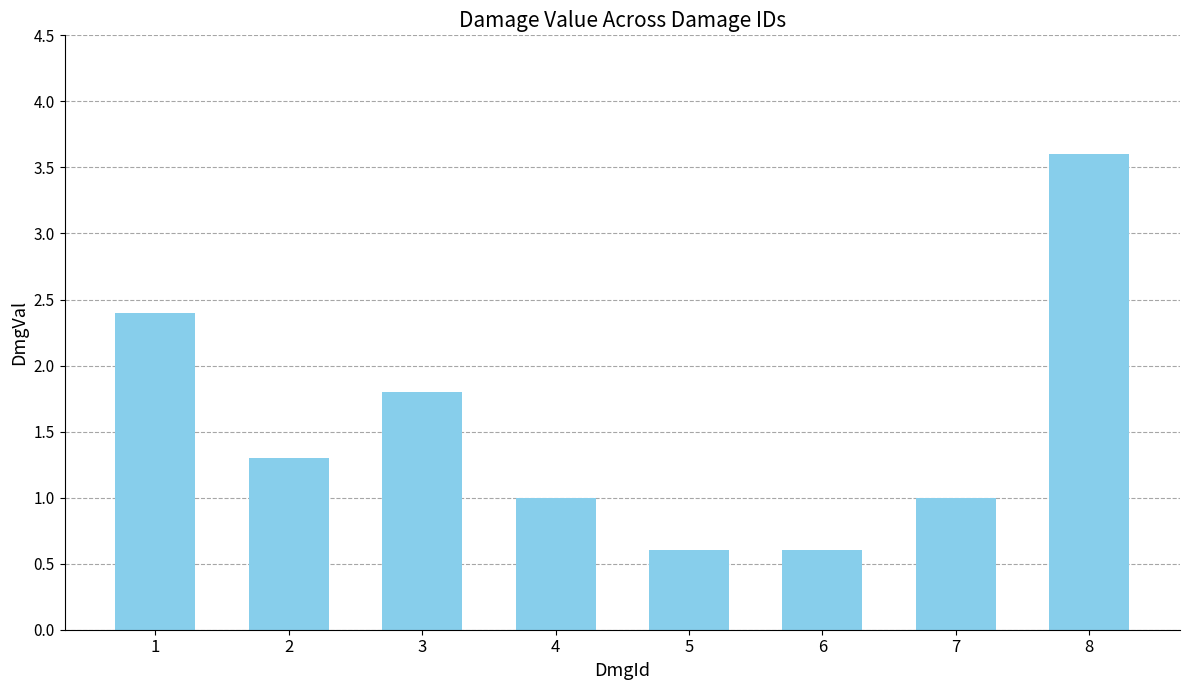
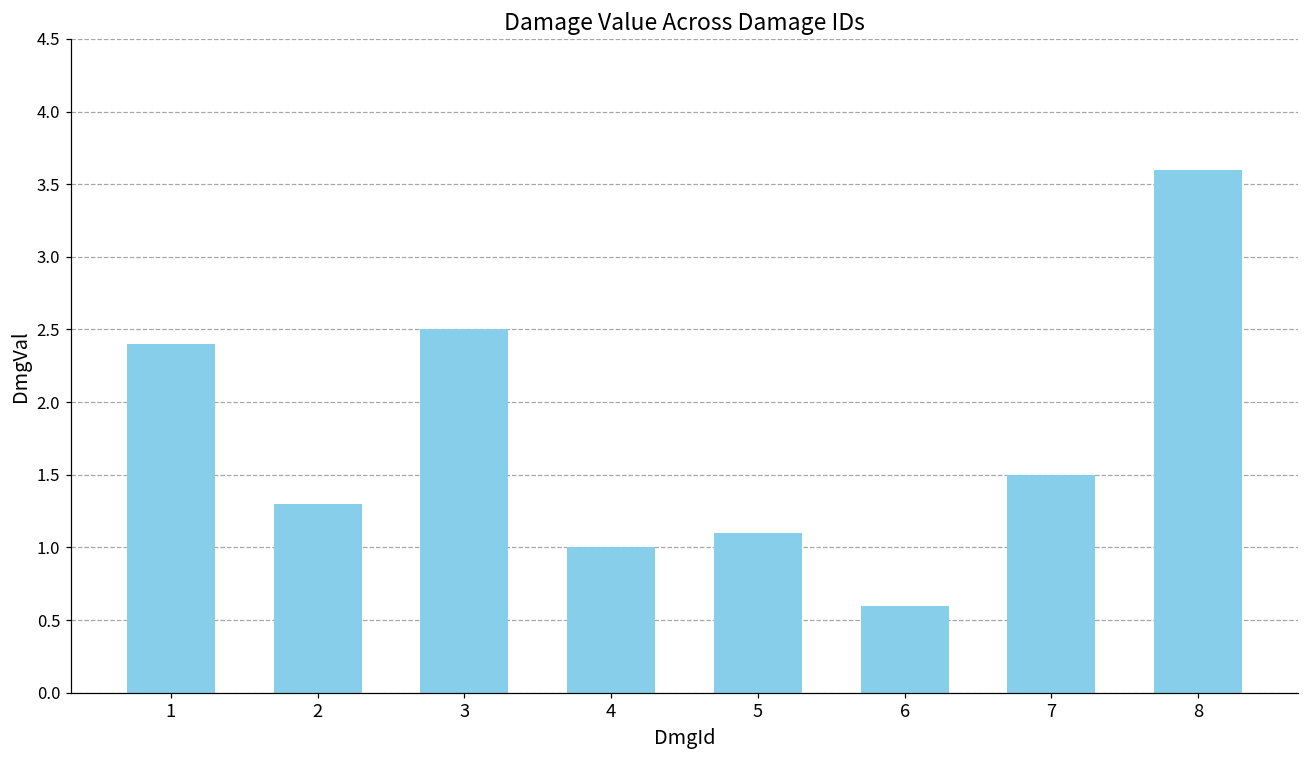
  {
    "1": 2.4,
    "2": 1.3,
-   "3": 1.8,
+   "3": 2.5,
    "4": 1.0,
-   "5": 0.6,
+   "5": 1.1,
    "6": 0.6,
-   "7": 1.0,
+   "7": 1.5,
    "8": 3.6
  }
